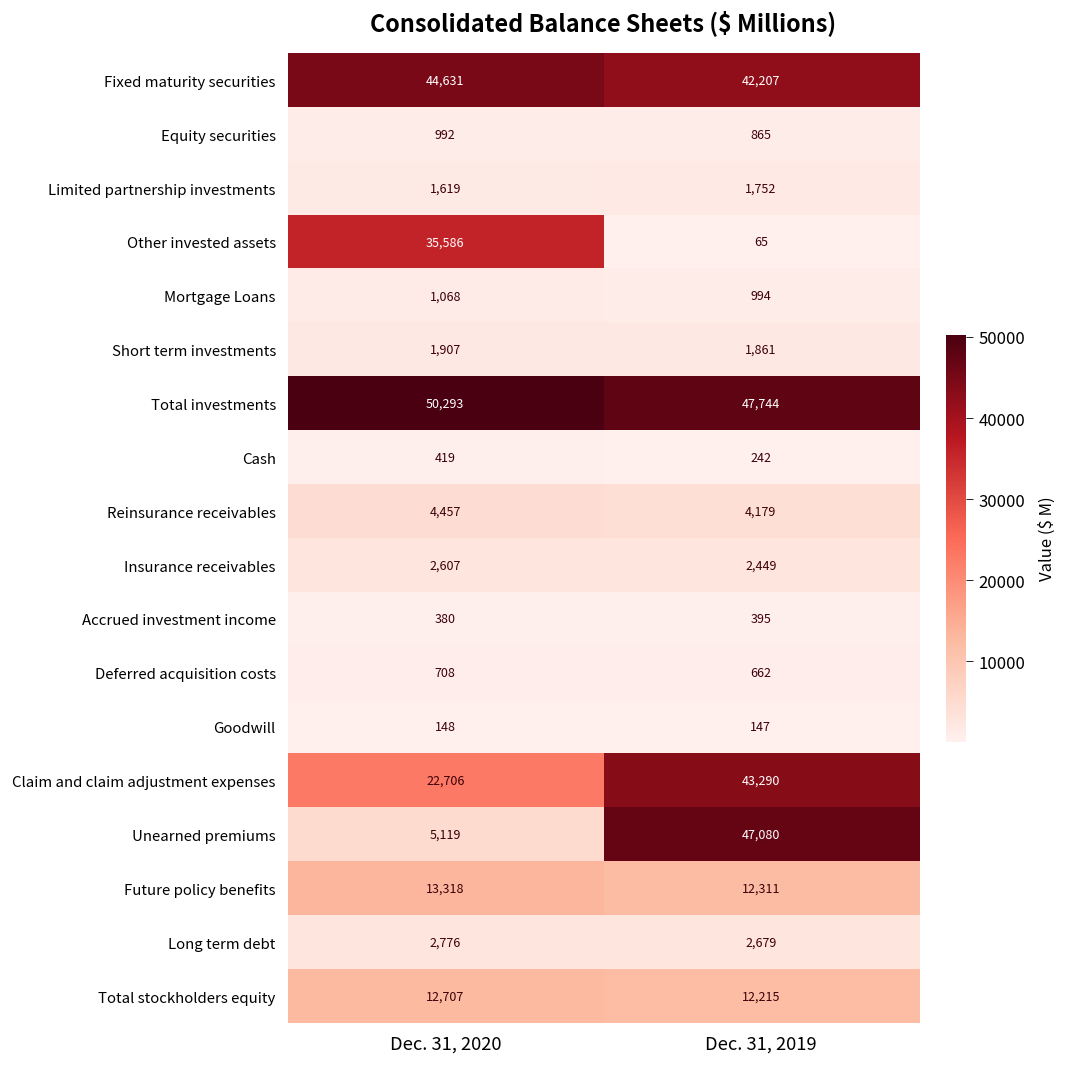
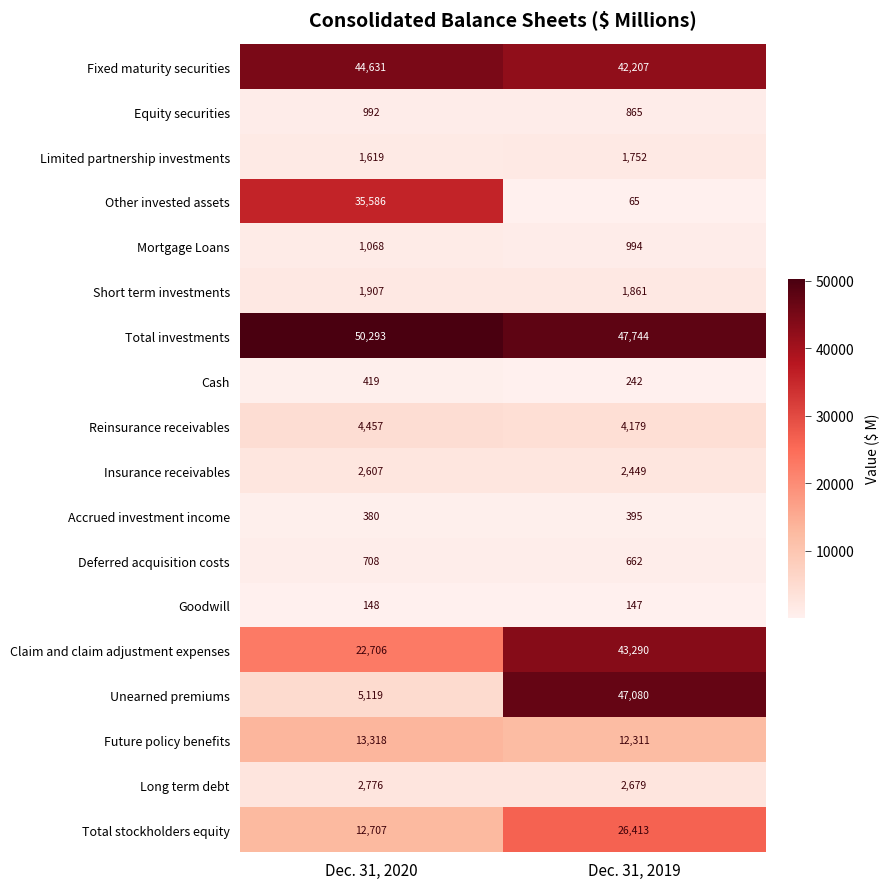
  {
    "Fixed maturity securities": {
      "Dec. 31, 2020": "44,631",
      "Dec. 31, 2019": "42,207"
    },
    "Equity securities": {
      "Dec. 31, 2020": "992",
      "Dec. 31, 2019": "865"
    },
    "Limited partnership investments": {
      "Dec. 31, 2020": "1,619",
      "Dec. 31, 2019": "1,752"
    },
    "Other invested assets": {
      "Dec. 31, 2020": "35,586",
      "Dec. 31, 2019": "65"
    },
    "Mortgage Loans": {
      "Dec. 31, 2020": "1,068",
      "Dec. 31, 2019": "994"
    },
    "Short term investments": {
      "Dec. 31, 2020": "1,907",
      "Dec. 31, 2019": "1,861"
    },
    "Total investments": {
      "Dec. 31, 2020": "50,293",
      "Dec. 31, 2019": "47,744"
    },
    "Cash": {
      "Dec. 31, 2020": "419",
      "Dec. 31, 2019": "242"
    },
    "Reinsurance receivables": {
      "Dec. 31, 2020": "4,457",
      "Dec. 31, 2019": "4,179"
    },
    "Insurance receivables": {
      "Dec. 31, 2020": "2,607",
      "Dec. 31, 2019": "2,449"
    },
    "Accrued investment income": {
      "Dec. 31, 2020": "380",
      "Dec. 31, 2019": "395"
    },
    "Deferred acquisition costs": {
      "Dec. 31, 2020": "708",
      "Dec. 31, 2019": "662"
    },
    "Goodwill": {
      "Dec. 31, 2020": "148",
      "Dec. 31, 2019": "147"
    },
    "Claim and claim adjustment expenses": {
      "Dec. 31, 2020": "22,706",
      "Dec. 31, 2019": "43,290"
    },
    "Unearned premiums": {
      "Dec. 31, 2020": "5,119",
      "Dec. 31, 2019": "47,080"
    },
    "Future policy benefits": {
      "Dec. 31, 2020": "13,318",
      "Dec. 31, 2019": "12,311"
    },
    "Long term debt": {
      "Dec. 31, 2020": "2,776",
      "Dec. 31, 2019": "2,679"
    },
    "Total stockholders equity": {
      "Dec. 31, 2020": "12,707",
-     "Dec. 31, 2019": "12,215"
+     "Dec. 31, 2019": "26,413"
    }
  }
